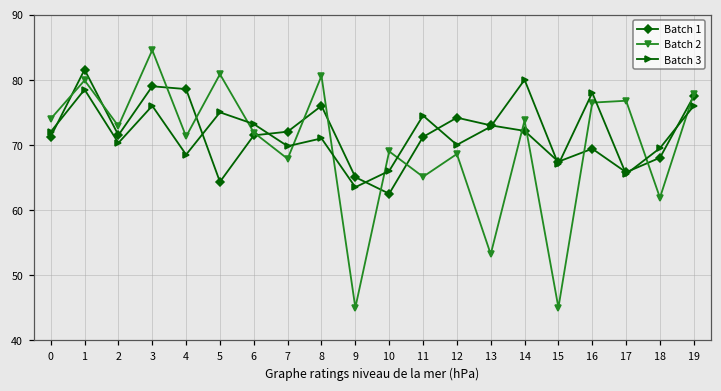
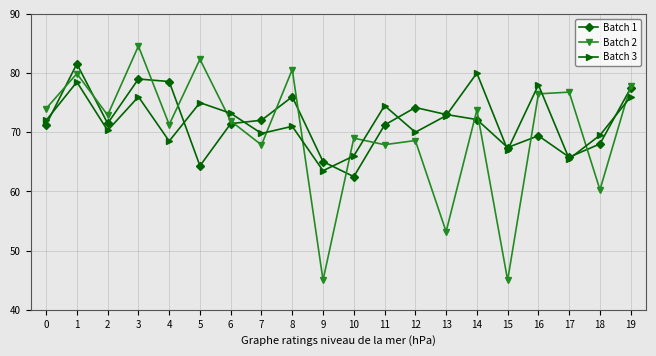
  {
    "Batch 2": {
      "0": 74,
      "1": 80,
      "2": 73,
      "3": 85,
      "4": 71,
-     "5": 81,
+     "5": 82,
      "6": 72,
      "7": 68,
      "8": 81,
      "9": 45,
      "10": 69,
-     "11": 65,
+     "11": 68,
      "12": 69,
      "13": 53,
      "14": 74,
      "15": 45,
      "16": 76,
      "17": 77,
-     "18": 62
+     "18": 60
    }
  }
